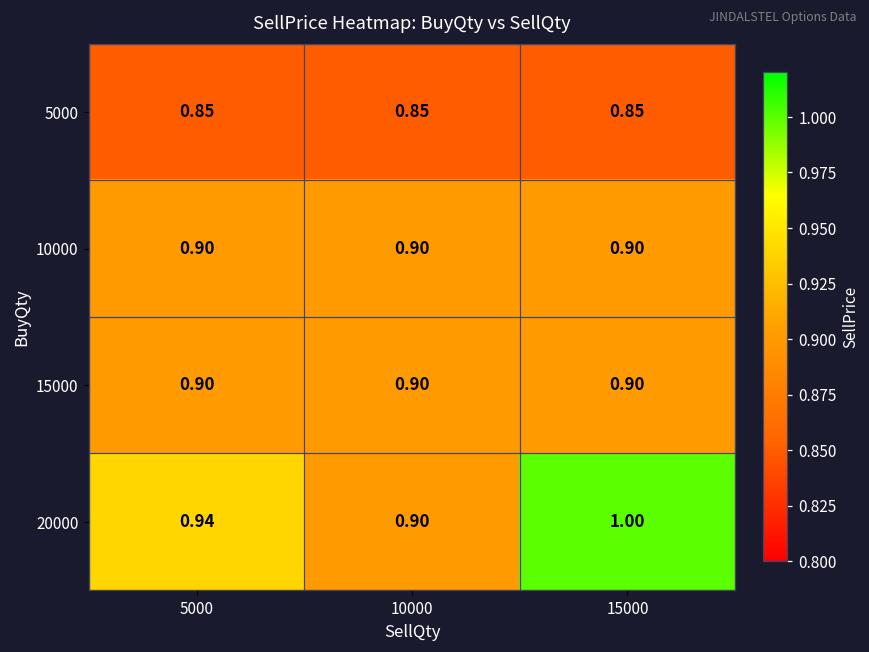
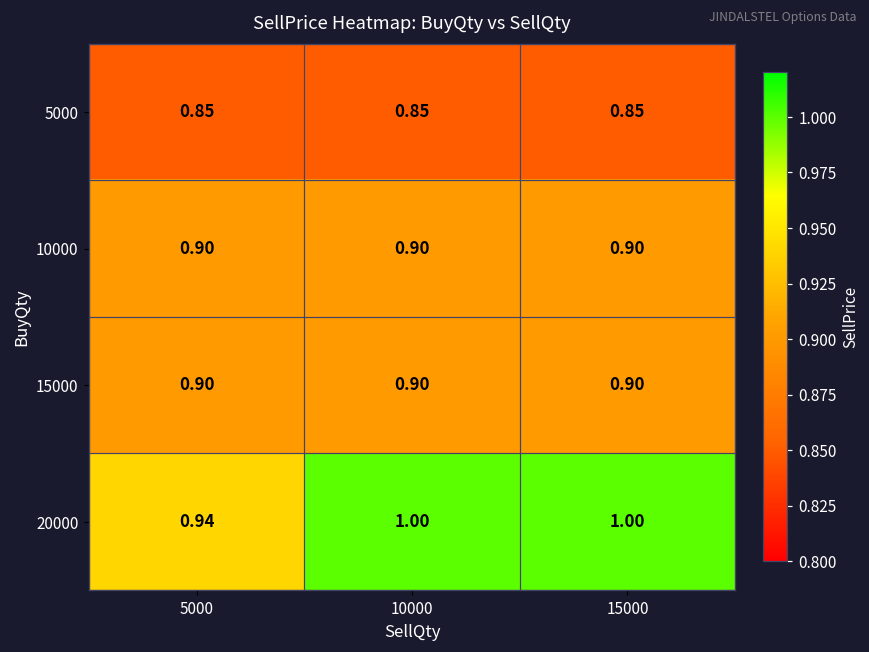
  {
    "5000": {
      "5000": 0.85,
      "10000": 0.85,
      "15000": 0.85
    },
    "10000": {
      "5000": 0.90,
      "10000": 0.90,
      "15000": 0.90
    },
    "15000": {
      "5000": 0.90,
      "10000": 0.90,
      "15000": 0.90
    },
    "20000": {
      "5000": 0.94,
-     "10000": 0.90,
+     "10000": 1.00,
      "15000": 1.00
    }
  }
